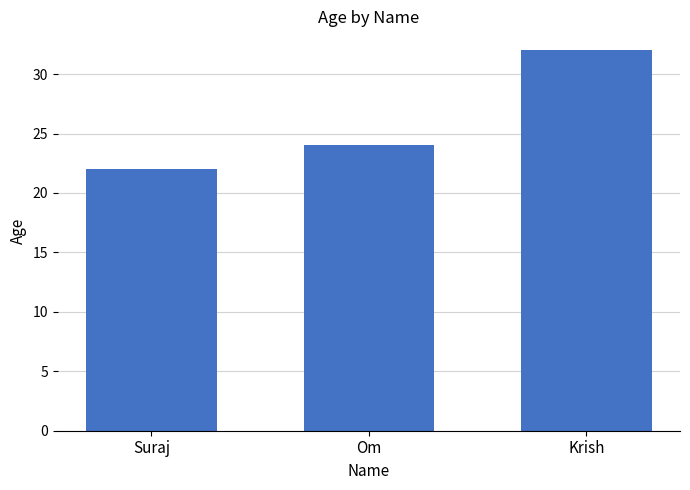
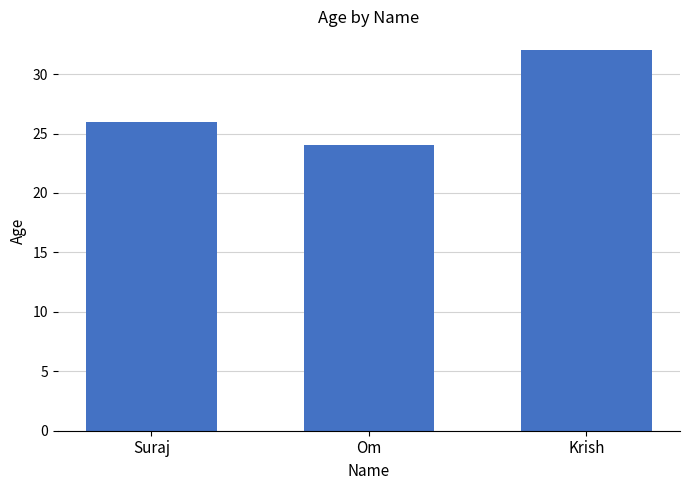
  {
-   "Suraj": 22,
+   "Suraj": 26,
    "Om": 24,
    "Krish": 32
  }
